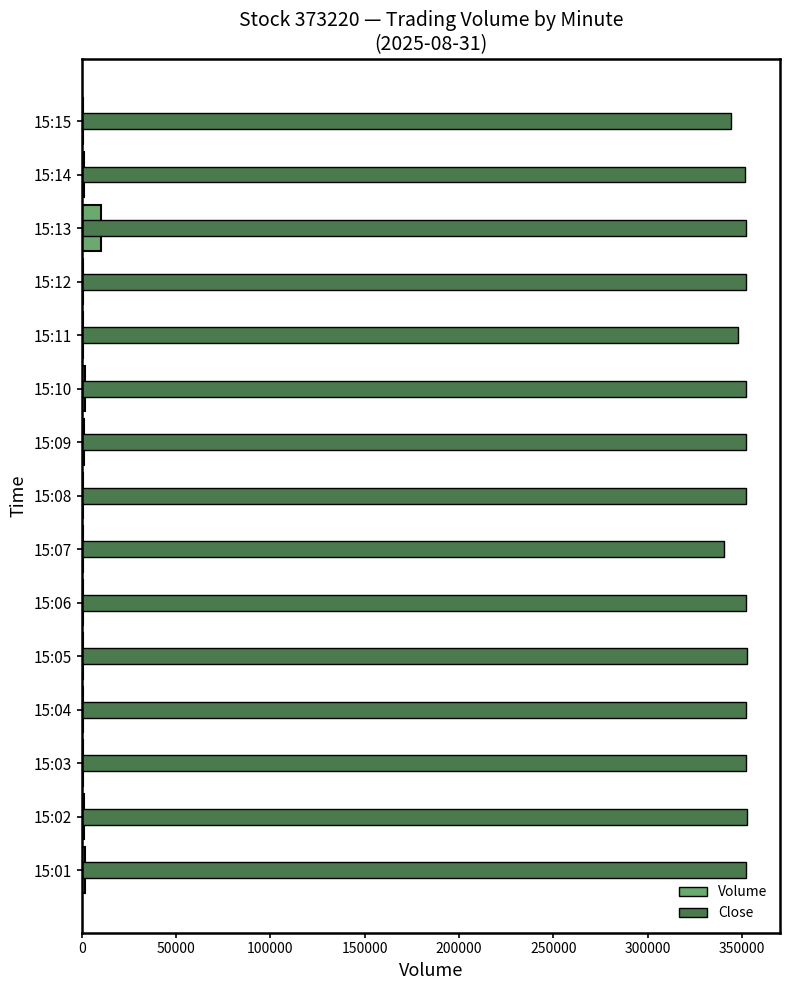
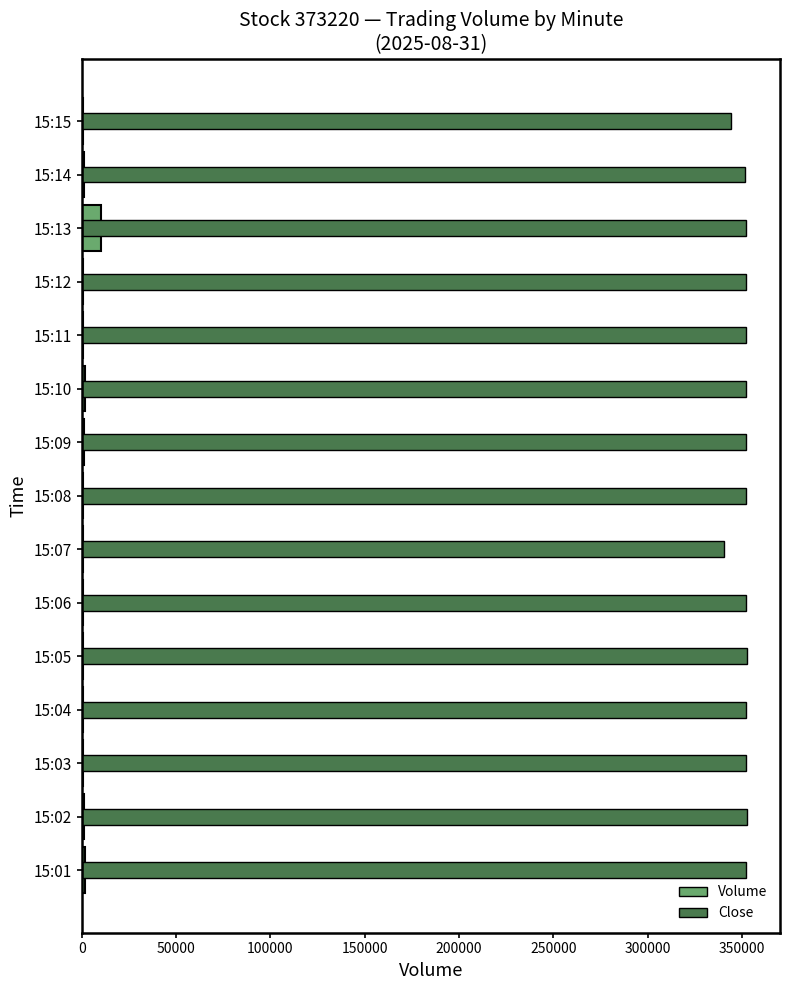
  {
    "Close": {
      "15:15": 344000,
      "15:14": 352000,
      "15:13": 352000,
      "15:12": 352000,
-     "15:11": 348000,
+     "15:11": 352000,
      "15:10": 352000,
      "15:09": 352000,
      "15:08": 352000,
      "15:07": 341000,
      "15:06": 352000,
      "15:05": 353000,
      "15:04": 352000,
      "15:03": 352000,
      "15:02": 353000,
      "15:01": 352000
    }
  }
